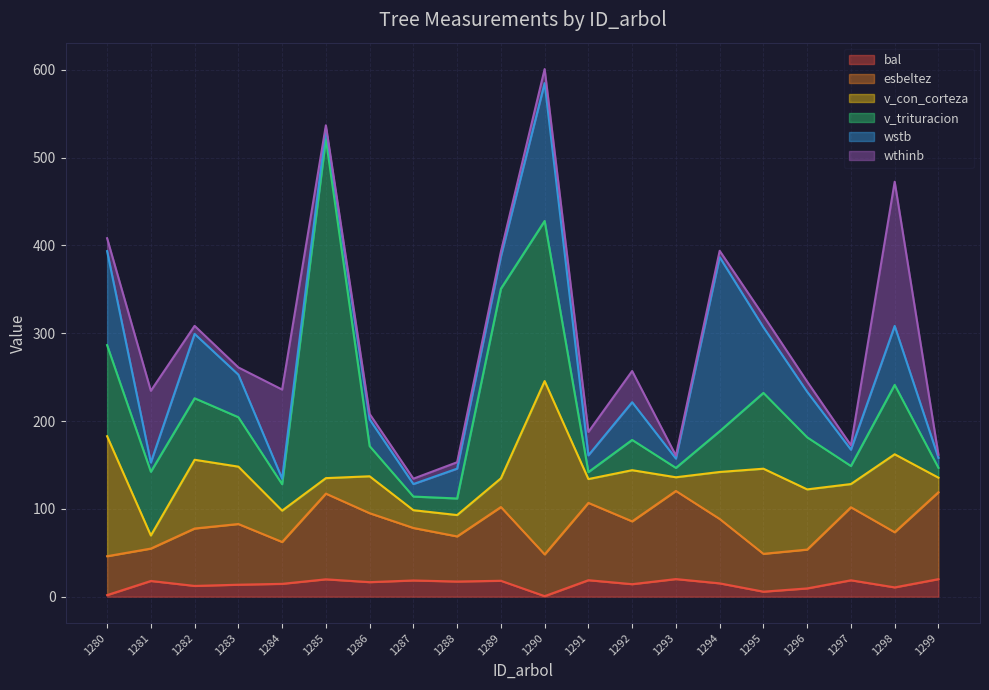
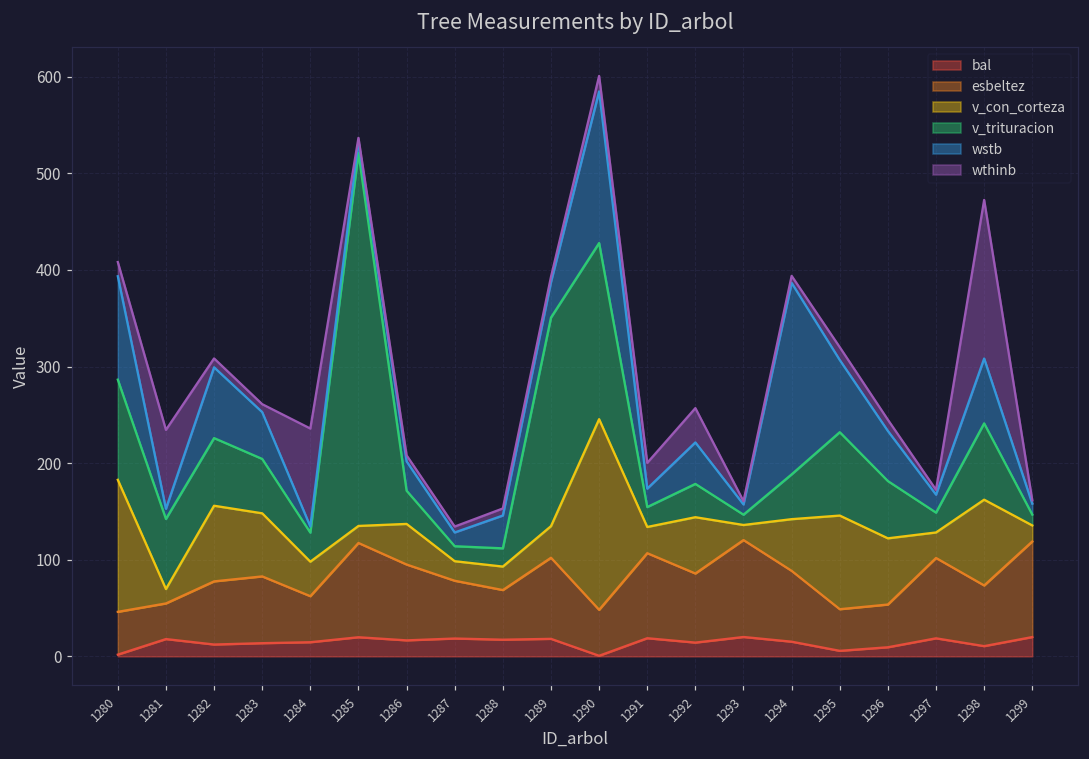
  {
    "v_trituracion": {
      "1280": 100,
      "1281": 70,
      "1282": 70,
      "1283": 60,
      "1284": 30,
      "1285": 390,
      "1286": 30,
      "1287": 20,
      "1288": 20,
      "1289": 220,
      "1290": 180,
-     "1291": 10,
+     "1291": 20,
      "1292": 30,
      "1293": 10,
      "1294": 50,
      "1295": 90,
      "1296": 60,
      "1297": 20,
      "1298": 80,
      "1299": 10
    },
    "wstb": {
      "1280": 110,
      "1281": 10,
      "1282": 70,
      "1283": 50,
      "1284": 10,
      "1285": 10,
      "1286": 30,
      "1287": 10,
      "1288": 30,
      "1289": 40,
      "1290": 160,
      "1291": 20,
      "1292": 40,
      "1293": 10,
      "1294": 200,
      "1295": 70,
      "1296": 50,
      "1297": 20,
      "1298": 70,
      "1299": 10
    },
    "wthinb": {
      "1280": 10,
      "1281": 80,
      "1282": 10,
      "1283": 10,
      "1284": 100,
      "1285": 0,
      "1286": 10,
      "1287": 10,
      "1288": 10,
      "1289": 10,
      "1290": 20,
      "1291": 30,
      "1292": 40,
      "1293": 0,
      "1294": 10,
      "1295": 10,
      "1296": 10,
      "1297": 10,
      "1298": 160,
      "1299": 0
    }
  }
